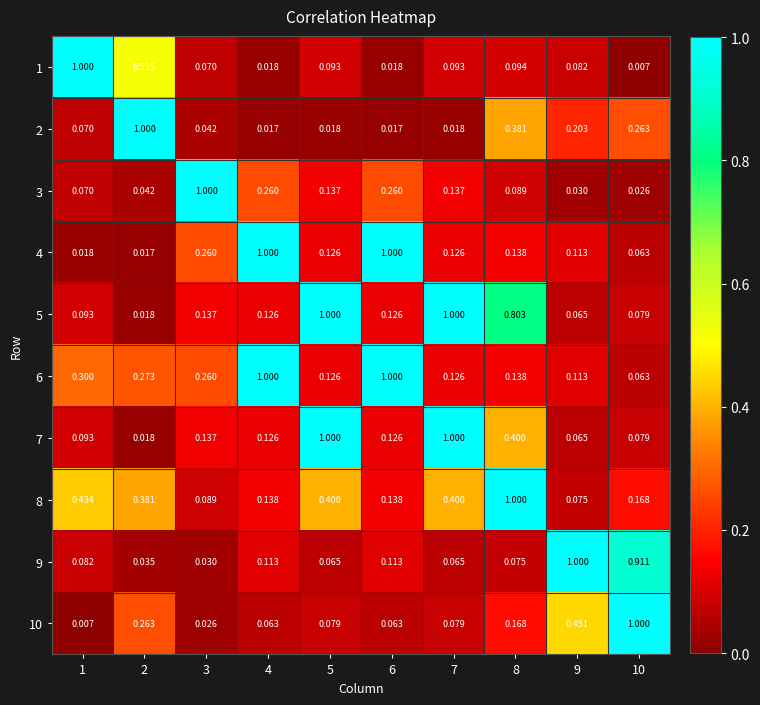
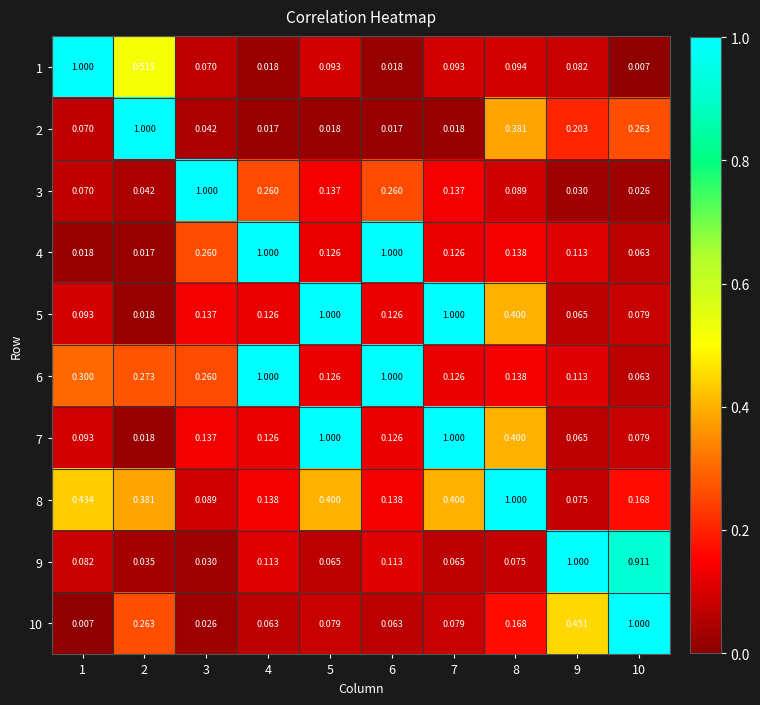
  {
    "1": {
      "1": 1.000,
      "2": 0.515,
      "3": 0.070,
      "4": 0.018,
      "5": 0.093,
      "6": 0.018,
      "7": 0.093,
      "8": 0.094,
      "9": 0.082,
      "10": 0.007
    },
    "2": {
      "1": 0.070,
      "2": 1.000,
      "3": 0.042,
      "4": 0.017,
      "5": 0.018,
      "6": 0.017,
      "7": 0.018,
      "8": 0.381,
      "9": 0.203,
      "10": 0.263
    },
    "3": {
      "1": 0.070,
      "2": 0.042,
      "3": 1.000,
      "4": 0.260,
      "5": 0.137,
      "6": 0.260,
      "7": 0.137,
      "8": 0.089,
      "9": 0.030,
      "10": 0.026
    },
    "4": {
      "1": 0.018,
      "2": 0.017,
      "3": 0.260,
      "4": 1.000,
      "5": 0.126,
      "6": 1.000,
      "7": 0.126,
      "8": 0.138,
      "9": 0.113,
      "10": 0.063
    },
    "5": {
      "1": 0.093,
      "2": 0.018,
      "3": 0.137,
      "4": 0.126,
      "5": 1.000,
      "6": 0.126,
      "7": 1.000,
-     "8": 0.803,
+     "8": 0.400,
      "9": 0.065,
      "10": 0.079
    },
    "6": {
      "1": 0.300,
      "2": 0.273,
      "3": 0.260,
      "4": 1.000,
      "5": 0.126,
      "6": 1.000,
      "7": 0.126,
      "8": 0.138,
      "9": 0.113,
      "10": 0.063
    },
    "7": {
      "1": 0.093,
      "2": 0.018,
      "3": 0.137,
      "4": 0.126,
      "5": 1.000,
      "6": 0.126,
      "7": 1.000,
      "8": 0.400,
      "9": 0.065,
      "10": 0.079
    },
    "8": {
      "1": 0.434,
      "2": 0.381,
      "3": 0.089,
      "4": 0.138,
      "5": 0.400,
      "6": 0.138,
      "7": 0.400,
      "8": 1.000,
      "9": 0.075,
      "10": 0.168
    },
    "9": {
      "1": 0.082,
      "2": 0.035,
      "3": 0.030,
      "4": 0.113,
      "5": 0.065,
      "6": 0.113,
      "7": 0.065,
      "8": 0.075,
      "9": 1.000,
      "10": 0.911
    },
    "10": {
      "1": 0.007,
      "2": 0.263,
      "3": 0.026,
      "4": 0.063,
      "5": 0.079,
      "6": 0.063,
      "7": 0.079,
      "8": 0.168,
      "9": 0.451,
      "10": 1.000
    }
  }
